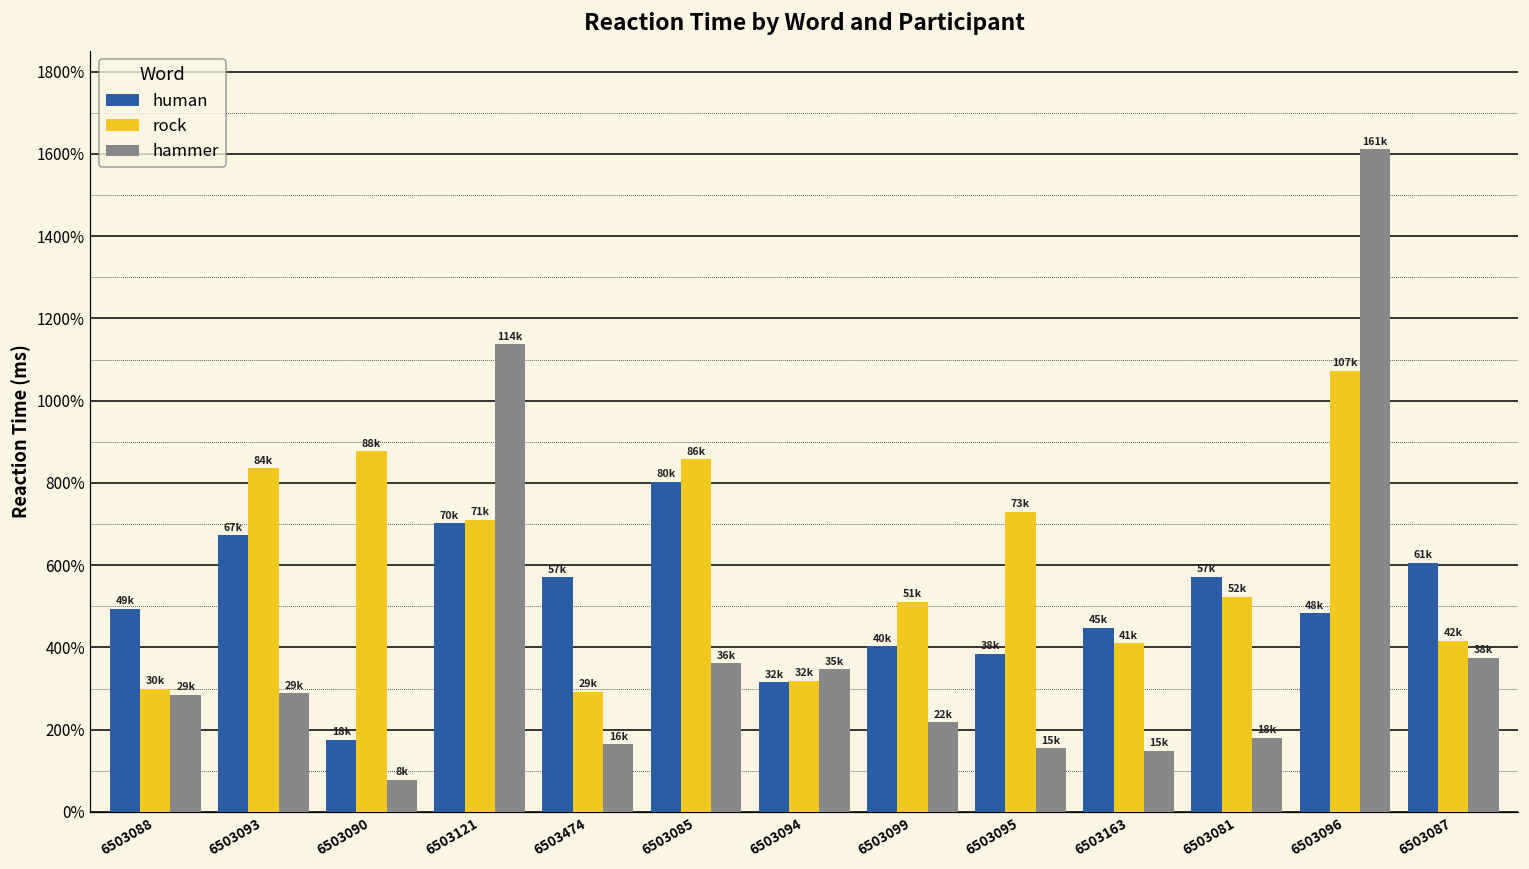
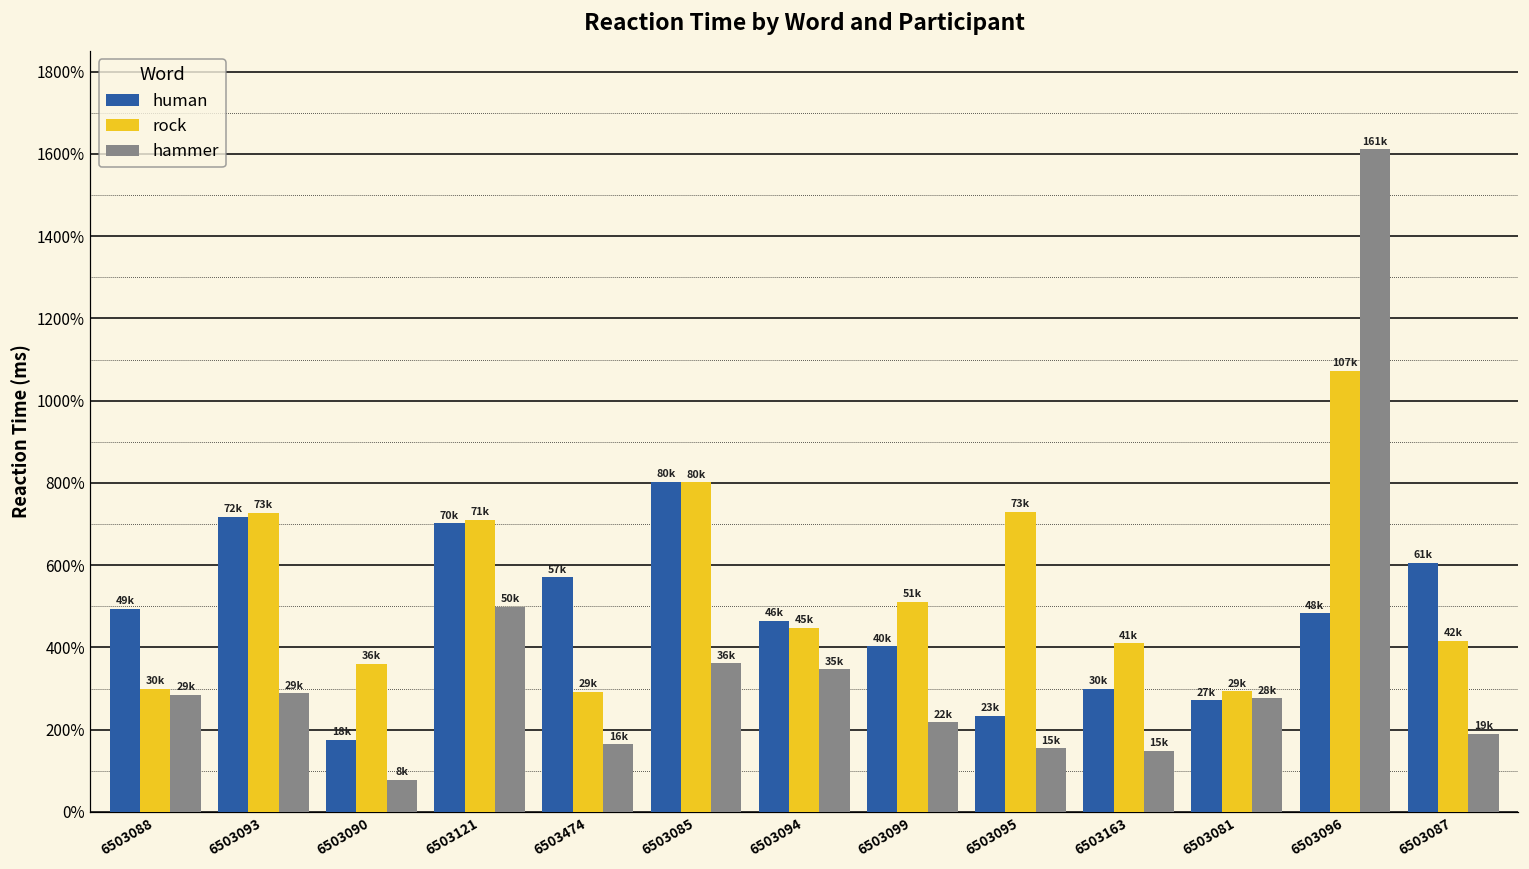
  {
    "human": {
      "6503088": "49k",
-     "6503093": "67k",
+     "6503093": "72k",
      "6503090": "18k",
      "6503121": "70k",
      "6503474": "57k",
      "6503085": "80k",
-     "6503094": "32k",
+     "6503094": "46k",
      "6503099": "40k",
-     "6503095": "38k",
-     "6503163": "45k",
-     "6503081": "57k",
+     "6503095": "23k",
+     "6503163": "30k",
+     "6503081": "27k",
      "6503096": "48k",
      "6503087": "61k"
    },
    "rock": {
      "6503088": "30k",
-     "6503093": "84k",
-     "6503090": "88k",
+     "6503093": "73k",
+     "6503090": "36k",
      "6503121": "71k",
      "6503474": "29k",
-     "6503085": "86k",
-     "6503094": "32k",
+     "6503085": "80k",
+     "6503094": "45k",
      "6503099": "51k",
      "6503095": "73k",
      "6503163": "41k",
-     "6503081": "52k",
+     "6503081": "29k",
      "6503096": "107k",
      "6503087": "42k"
    },
    "hammer": {
      "6503088": "29k",
      "6503093": "29k",
      "6503090": "8k",
-     "6503121": "114k",
+     "6503121": "50k",
      "6503474": "16k",
      "6503085": "36k",
      "6503094": "35k",
      "6503099": "22k",
      "6503095": "15k",
      "6503163": "15k",
-     "6503081": "18k",
+     "6503081": "28k",
      "6503096": "161k",
-     "6503087": "38k"
+     "6503087": "19k"
    }
  }
